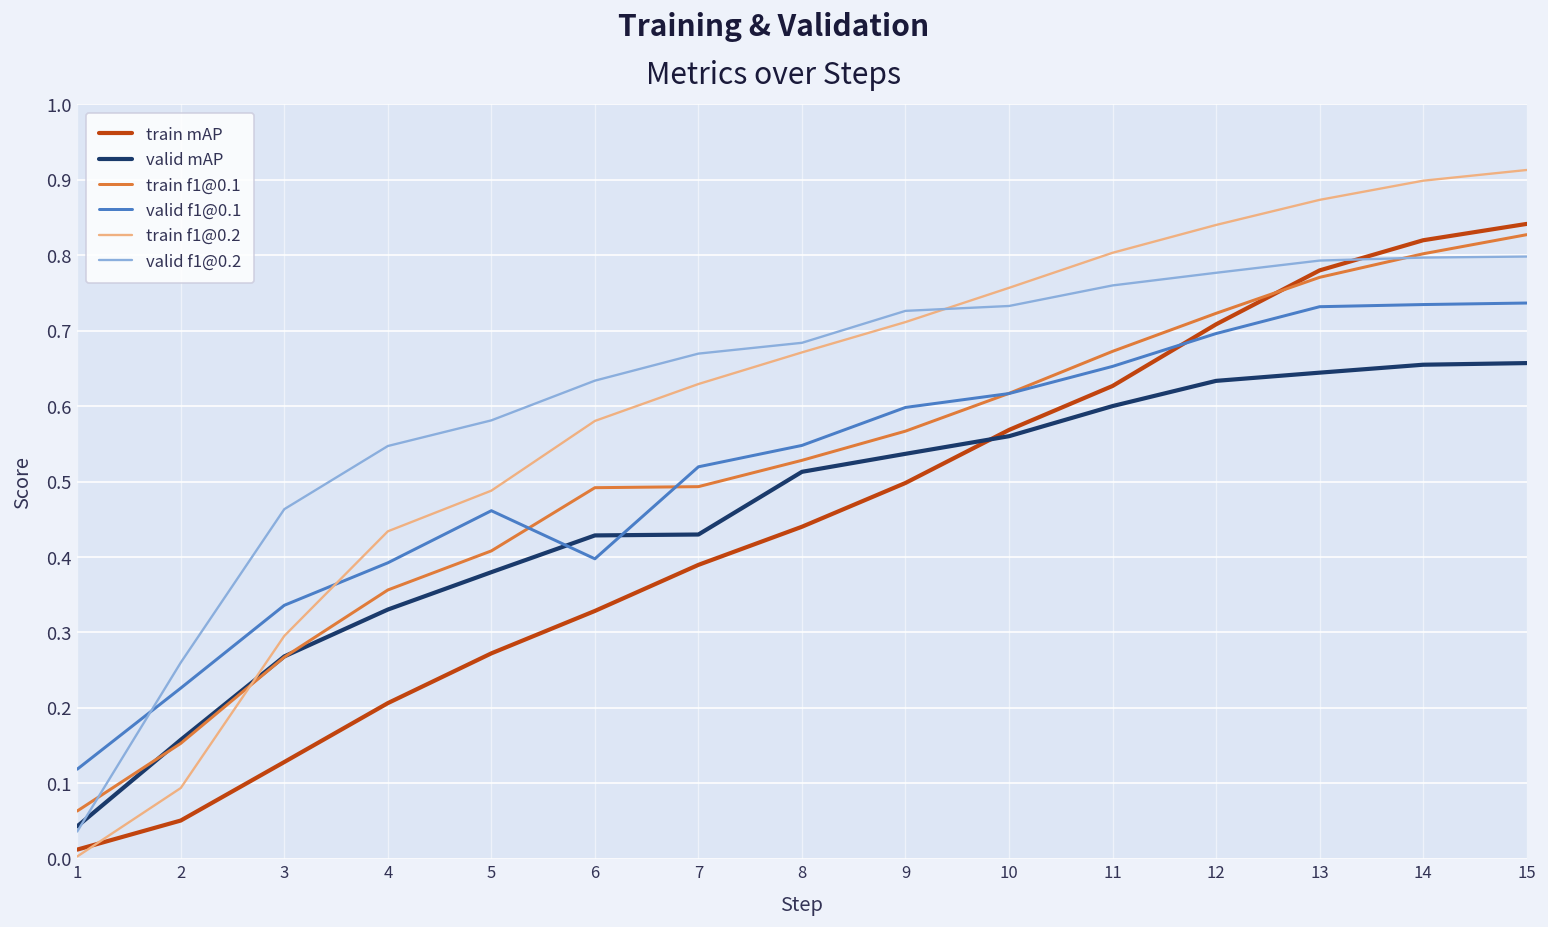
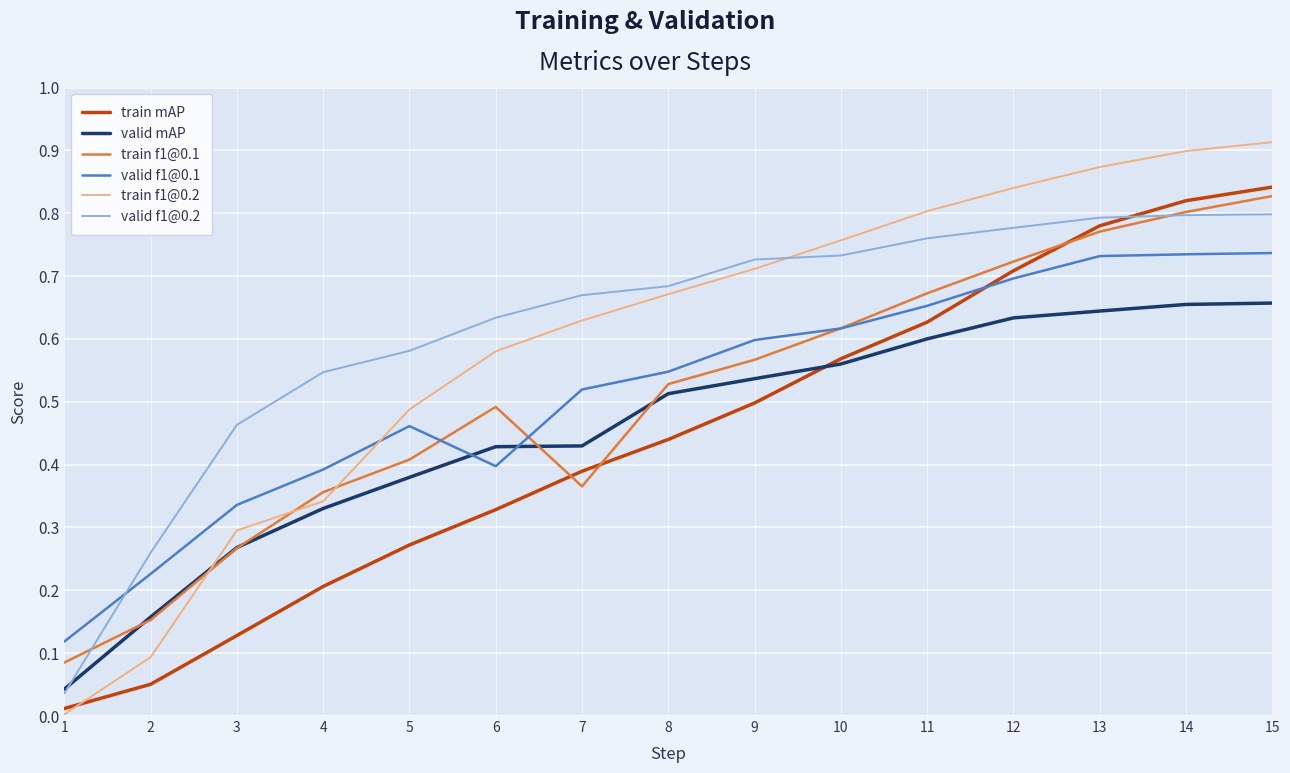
  {
    "train mAP": {
      "1": 0.01,
      "2": 0.05,
      "3": 0.13,
      "4": 0.21,
      "5": 0.27,
      "6": 0.33,
      "7": 0.39,
      "8": 0.44,
      "9": 0.50,
      "10": 0.57,
      "11": 0.63,
      "12": 0.71,
      "13": 0.78,
      "14": 0.82,
      "15": 0.84
    },
    "valid mAP": {
      "1": 0.04,
      "2": 0.16,
      "4": 0.33,
      "5": 0.38,
      "6": 0.43,
      "7": 0.43,
      "8": 0.51,
      "9": 0.54,
      "10": 0.56,
      "11": 0.60,
      "12": 0.63,
      "13": 0.64,
      "14": 0.65,
      "15": 0.66
    },
    "train f1@0.1": {
-     "1": 0.06,
+     "1": 0.09,
      "2": 0.15,
      "4": 0.36,
      "5": 0.41,
      "6": 0.49,
-     "7": 0.49,
+     "7": 0.37,
      "8": 0.53,
      "9": 0.57,
      "11": 0.67,
      "12": 0.72,
      "13": 0.77,
      "14": 0.80,
      "15": 0.83
    },
    "valid f1@0.1": {
      "1": 0.12,
      "2": 0.23,
      "3": 0.34,
      "4": 0.39,
      "5": 0.46,
      "6": 0.40,
      "7": 0.52,
      "8": 0.55,
      "9": 0.60,
      "11": 0.65,
      "12": 0.70,
      "13": 0.73,
      "14": 0.73,
      "15": 0.74
    },
    "train f1@0.2": {
      "1": 0.00,
      "2": 0.09,
      "3": 0.30,
-     "4": 0.43,
+     "4": 0.34,
      "5": 0.49,
      "6": 0.58,
      "7": 0.63,
      "8": 0.67,
      "9": 0.71,
      "10": 0.76,
      "11": 0.80,
      "12": 0.84,
      "13": 0.87,
      "14": 0.90,
      "15": 0.91
    },
    "valid f1@0.2": {
      "1": 0.04,
      "2": 0.26,
      "3": 0.46,
      "4": 0.55,
      "5": 0.58,
      "6": 0.63,
      "7": 0.67,
      "8": 0.68,
      "9": 0.73,
      "10": 0.73,
      "11": 0.76,
      "12": 0.78,
      "13": 0.79,
      "14": 0.80,
      "15": 0.80
    }
  }
